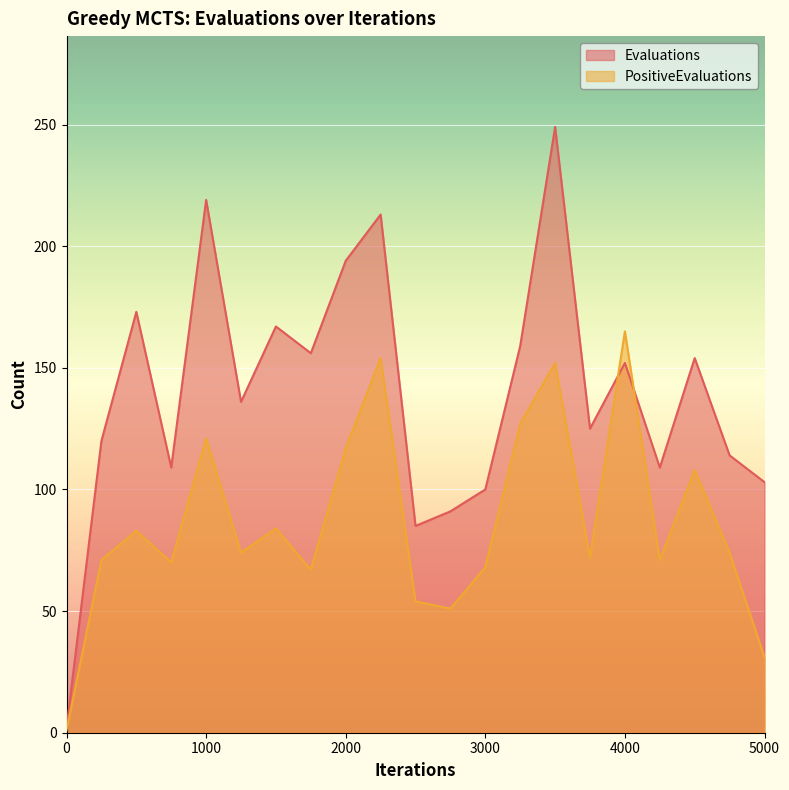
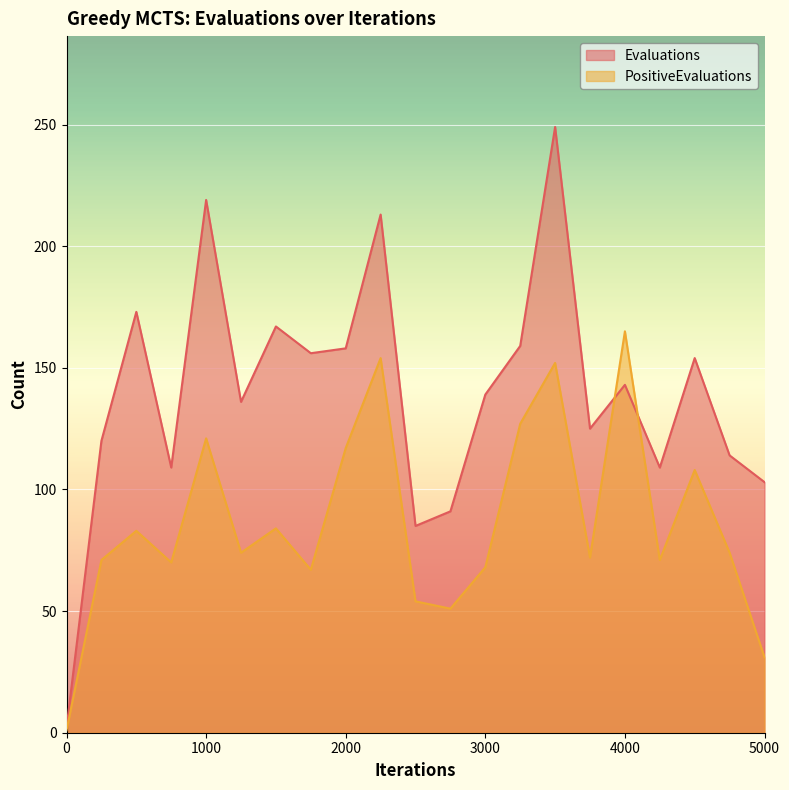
  {
    "Evaluations": {
      "1000": 219,
-     "2000": 194,
-     "3000": 100,
-     "4000": 152,
+     "2000": 158,
+     "3000": 139,
+     "4000": 143,
      "5000": 103
    },
    "PositiveEvaluations": {
      "1000": 121,
      "2000": 117,
      "3000": 68,
      "4000": 165,
      "5000": 31
    }
  }
